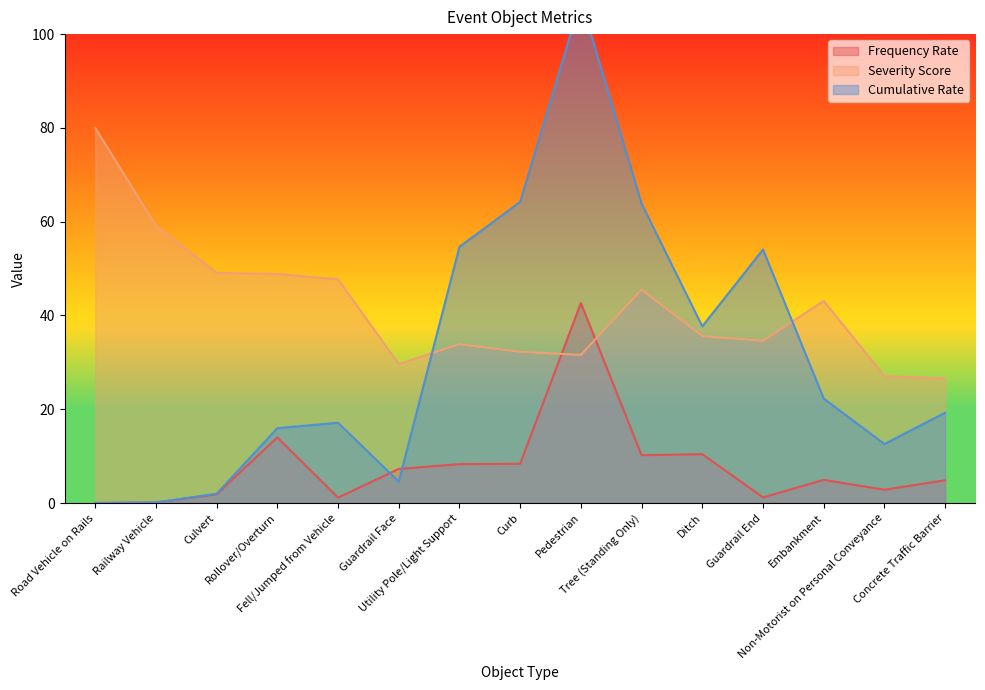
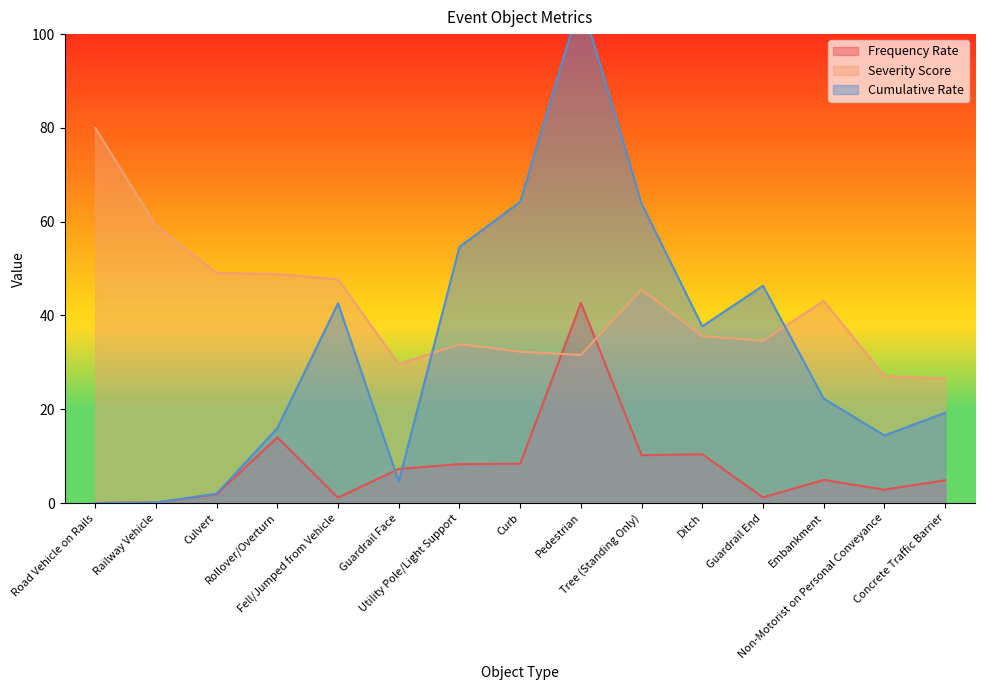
  {
    "Cumulative Rate": {
      "Rollover/Overturn": 16,
-     "Fell/Jumped from Vehicle": 17,
+     "Fell/Jumped from Vehicle": 43,
      "Guardrail Face": 5,
      "Utility Pole/Light Support": 55,
      "Curb": 64,
      "Tree (Standing Only)": 64,
      "Ditch": 38,
-     "Guardrail End": 54,
+     "Guardrail End": 46,
      "Embankment": 22,
-     "Non-Motorist on Personal Conveyance": 13,
+     "Non-Motorist on Personal Conveyance": 14,
      "Concrete Traffic Barrier": 19
    }
  }
